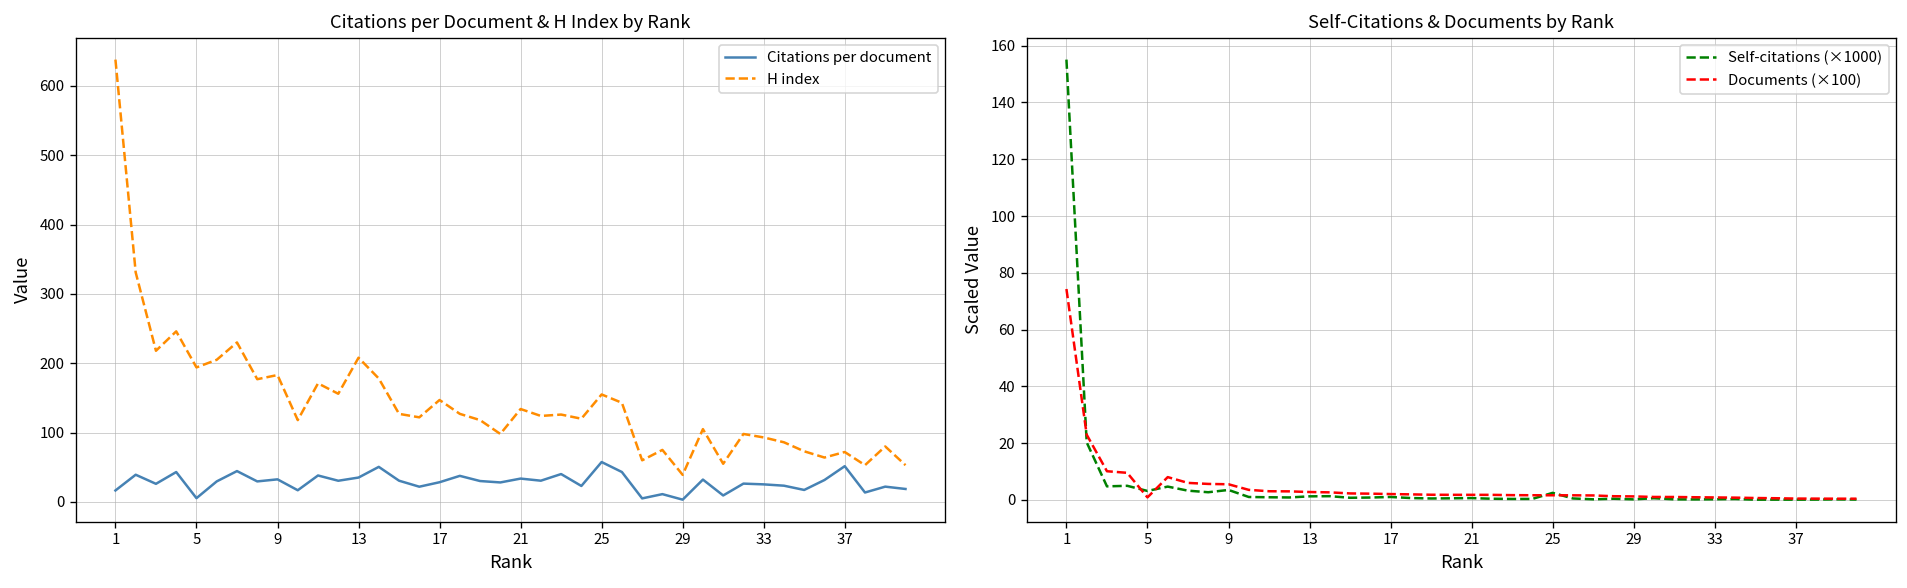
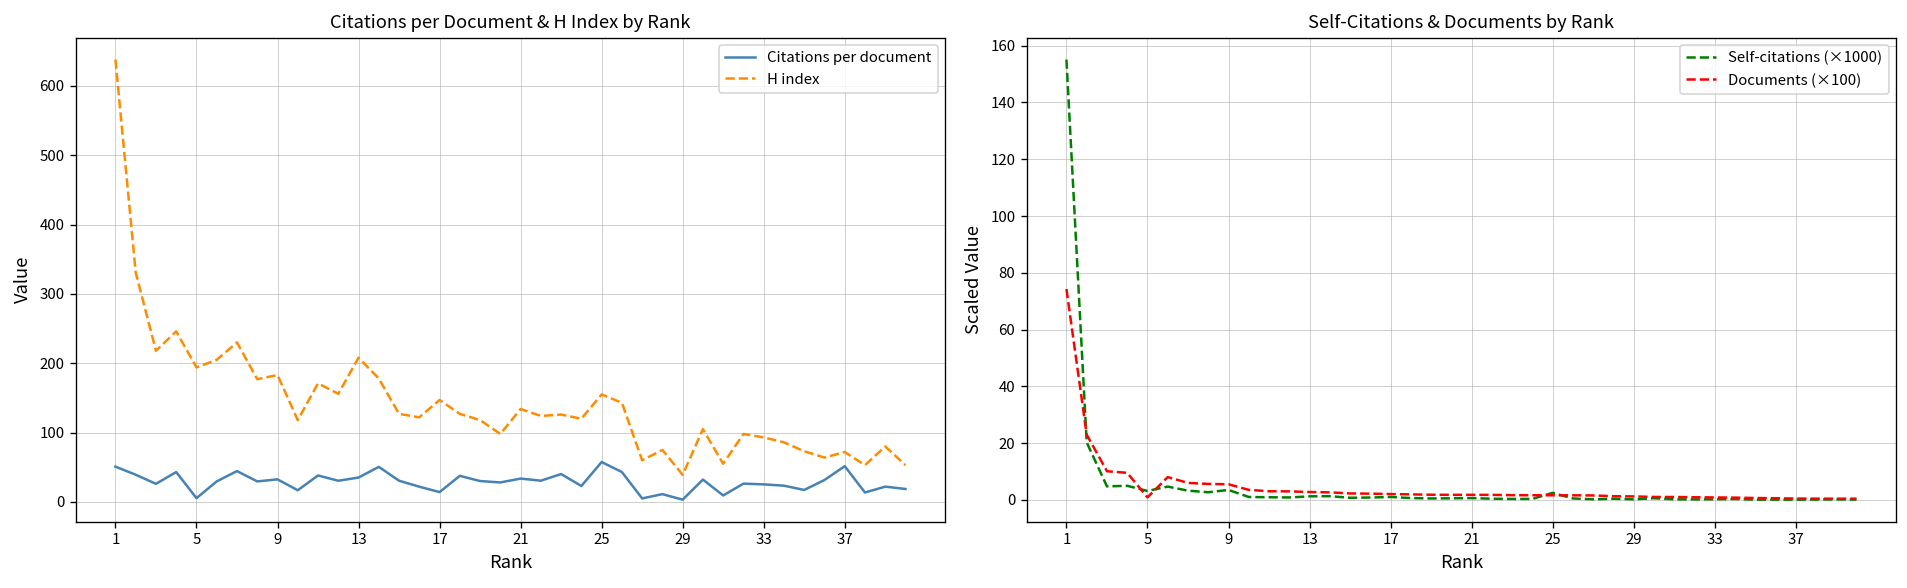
  {
    "Citations per Document & H Index by Rank": {
      "Citations per document": {
-       "1": 20,
+       "1": 50,
        "5": 10,
        "9": 30,
        "13": 40,
-       "17": 30,
+       "17": 10,
        "21": 30,
        "25": 60,
        "29": 0,
        "33": 30,
        "37": 50
      },
      "H index": {
        "1": 640,
        "5": 190,
        "9": 180,
        "13": 210,
        "17": 150,
        "21": 130,
        "25": 160,
        "29": 40,
        "33": 90,
        "37": 70
      }
    },
    "Self-Citations & Documents by Rank": {
      "Self-citations (×1000)": {
        "1": 155,
        "5": 3,
        "9": 4,
        "13": 1,
        "21": 1
      },
      "Documents (×100)": {
        "1": 74,
        "5": 1,
        "9": 6,
        "13": 3,
        "21": 2
      }
    }
  }
